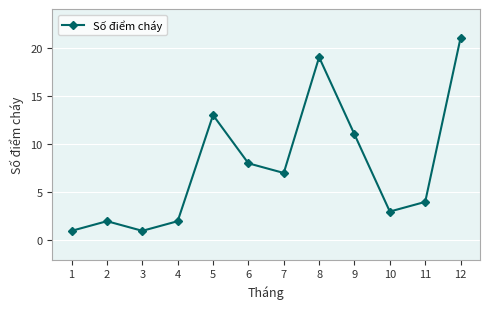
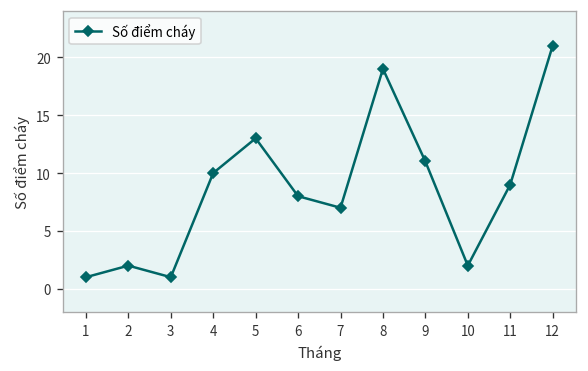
  {
    "1": 1,
    "2": 2,
    "3": 1,
-   "4": 2,
+   "4": 10,
    "5": 13,
    "6": 8,
    "7": 7,
    "8": 19,
    "9": 11,
-   "10": 3,
-   "11": 4,
+   "10": 2,
+   "11": 9,
    "12": 21
  }
